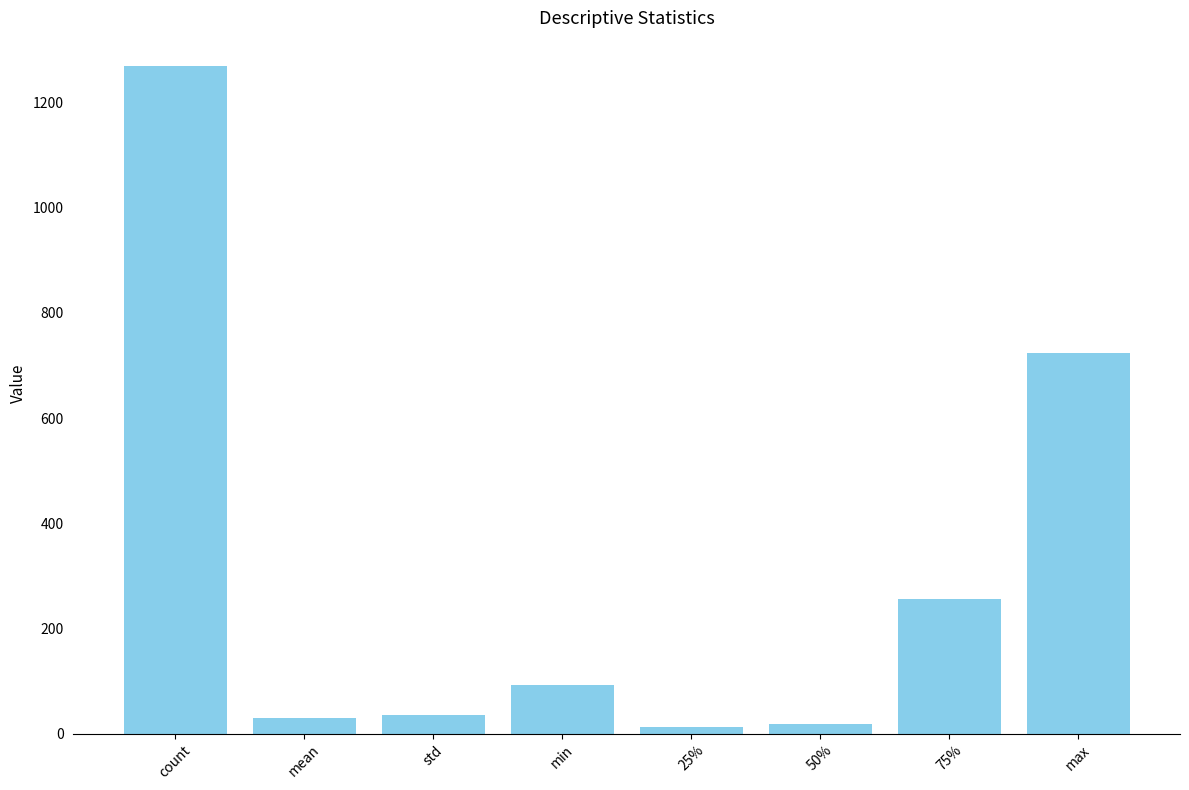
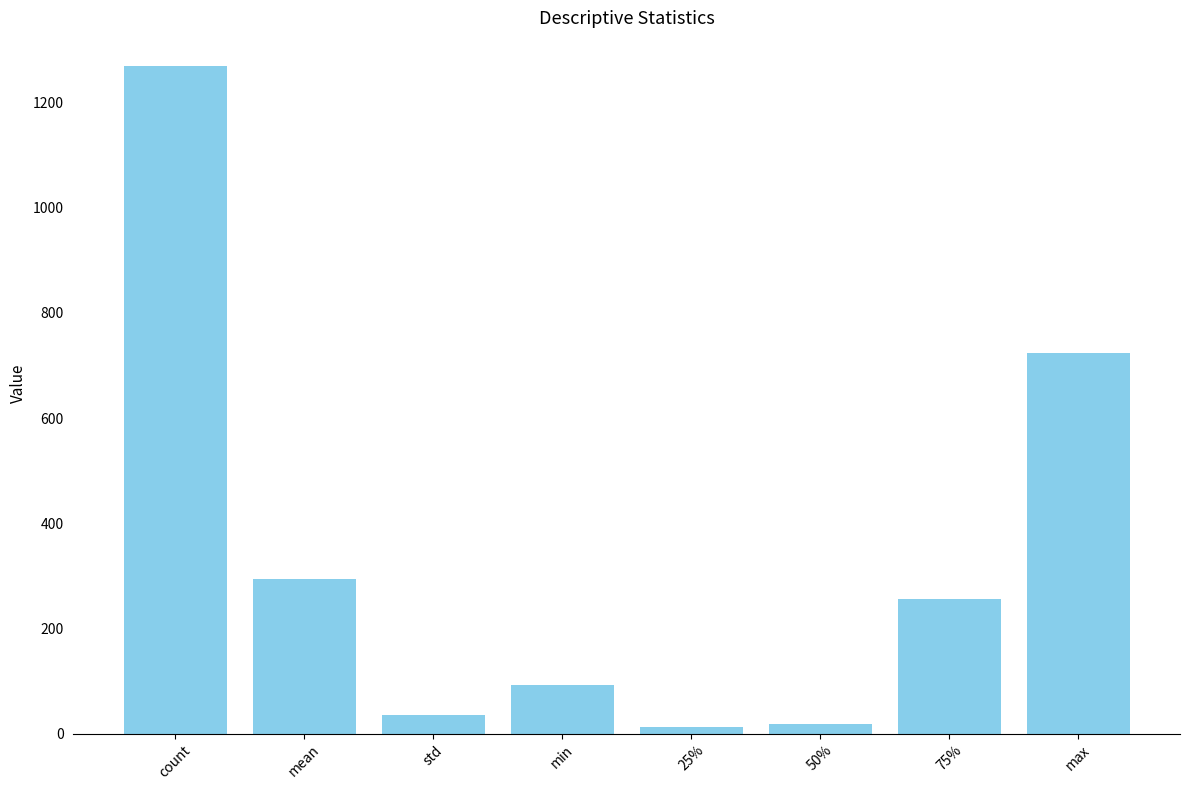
  {
    "count": 1270,
-   "mean": 30,
+   "mean": 290,
    "std": 40,
    "min": 90,
    "25%": 10,
    "50%": 20,
    "75%": 260,
    "max": 720
  }
